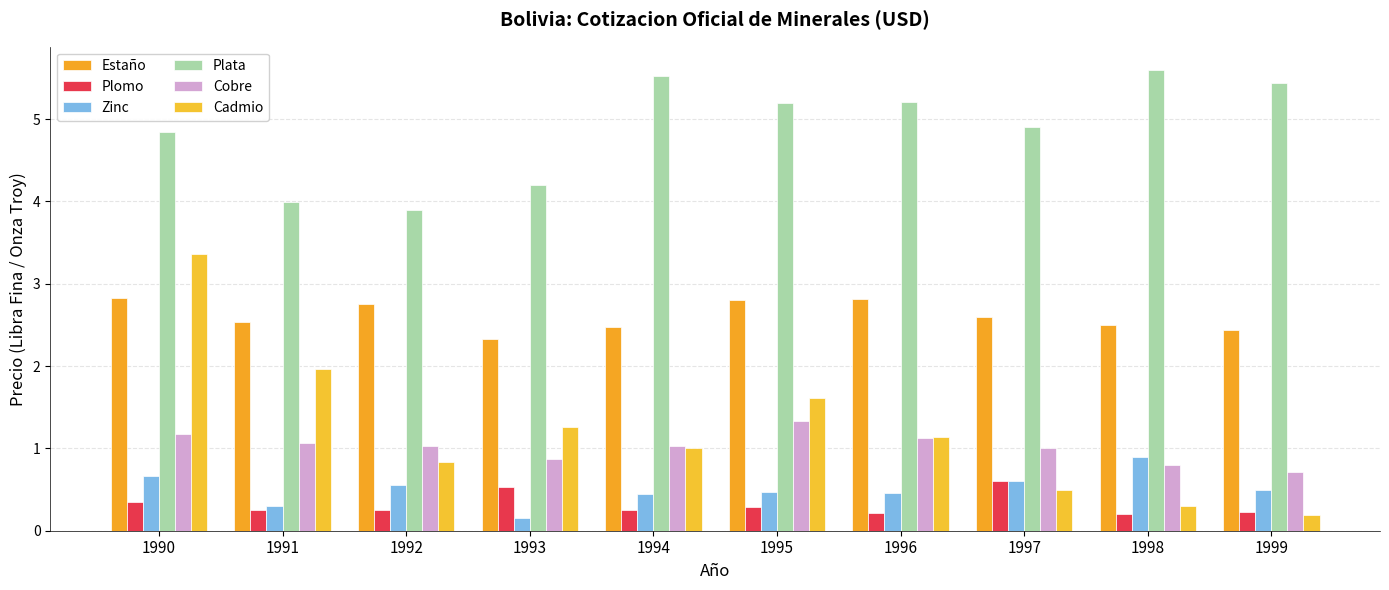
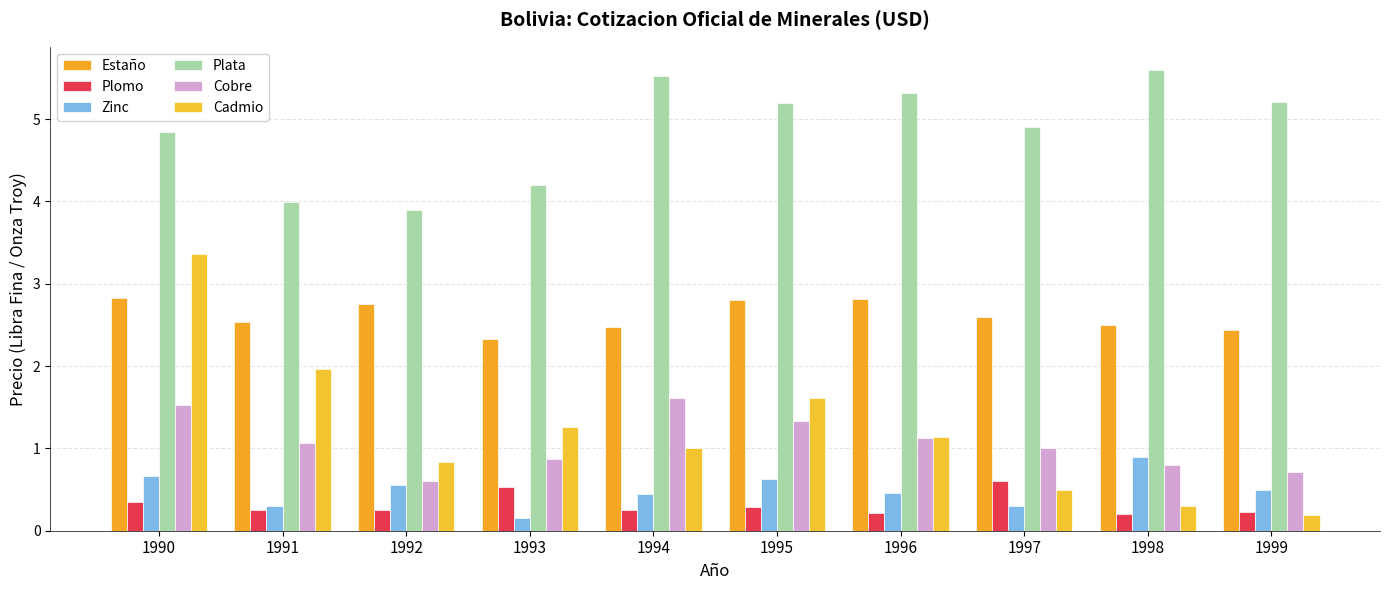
  {
    "Plomo": {
      "1990": 0.4,
      "1991": 0.3,
      "1992": 0.3,
      "1993": 0.5,
      "1994": 0.3,
      "1995": 0.3,
      "1996": 0.2,
      "1997": 0.6,
      "1998": 0.2,
      "1999": 0.2
    },
    "Zinc": {
      "1990": 0.7,
      "1991": 0.3,
      "1992": 0.6,
      "1993": 0.2,
      "1994": 0.5,
-     "1995": 0.5,
+     "1995": 0.6,
      "1996": 0.5,
-     "1997": 0.6,
+     "1997": 0.3,
      "1998": 0.9,
      "1999": 0.5
    },
    "Plata": {
      "1990": 4.8,
      "1991": 4.0,
      "1992": 3.9,
      "1993": 4.2,
      "1994": 5.5,
      "1995": 5.2,
-     "1996": 5.2,
+     "1996": 5.3,
      "1997": 4.9,
      "1998": 5.6,
-     "1999": 5.4
+     "1999": 5.2
    },
    "Cobre": {
-     "1990": 1.2,
+     "1990": 1.5,
      "1991": 1.1,
-     "1992": 1.0,
+     "1992": 0.6,
      "1993": 0.9,
-     "1994": 1.0,
+     "1994": 1.6,
      "1995": 1.3,
      "1996": 1.1,
      "1997": 1.0,
      "1998": 0.8,
      "1999": 0.7
    }
  }
